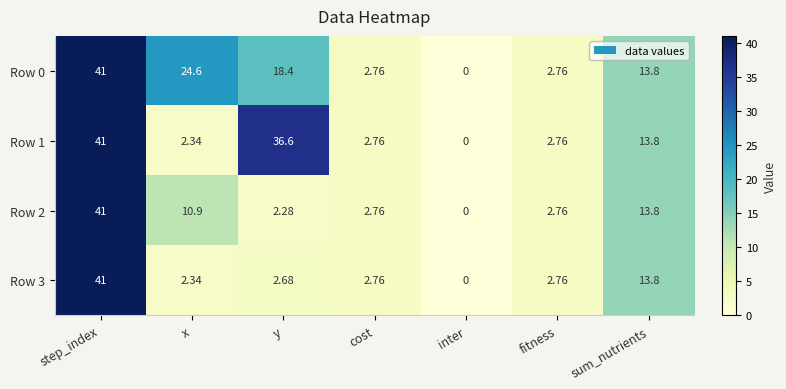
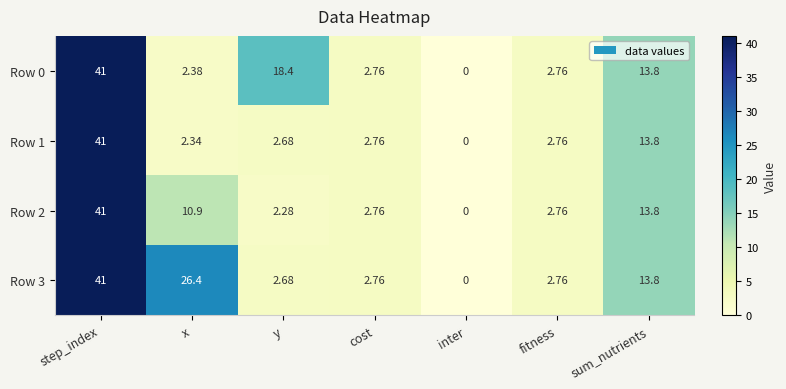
  {
    "Row 0": {
      "step_index": 41,
-     "x": 24.6,
+     "x": 2.38,
      "y": 18.4,
      "cost": 2.76,
      "inter": 0,
      "fitness": 2.76,
      "sum_nutrients": 13.8
    },
    "Row 1": {
      "step_index": 41,
      "x": 2.34,
-     "y": 36.6,
+     "y": 2.68,
      "cost": 2.76,
      "inter": 0,
      "fitness": 2.76,
      "sum_nutrients": 13.8
    },
    "Row 2": {
      "step_index": 41,
      "x": 10.9,
      "y": 2.28,
      "cost": 2.76,
      "inter": 0,
      "fitness": 2.76,
      "sum_nutrients": 13.8
    },
    "Row 3": {
      "step_index": 41,
-     "x": 2.34,
+     "x": 26.4,
      "y": 2.68,
      "cost": 2.76,
      "inter": 0,
      "fitness": 2.76,
      "sum_nutrients": 13.8
    }
  }
